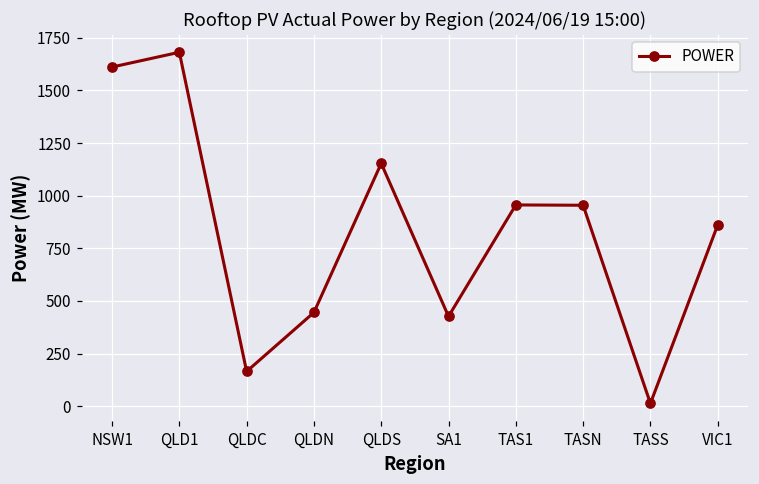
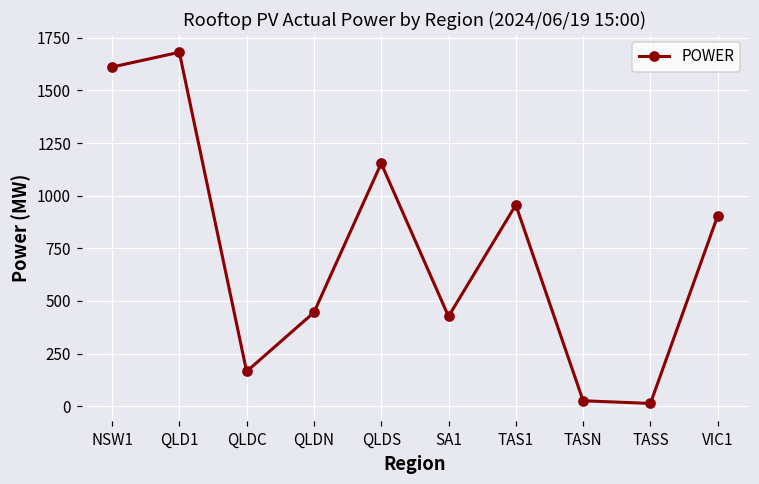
  {
    "NSW1": 1610,
    "QLD1": 1680,
    "QLDC": 170,
    "QLDN": 450,
    "QLDS": 1150,
    "SA1": 430,
    "TAS1": 960,
-   "TASN": 950,
+   "TASN": 30,
    "TASS": 10,
-   "VIC1": 860
+   "VIC1": 910
  }
